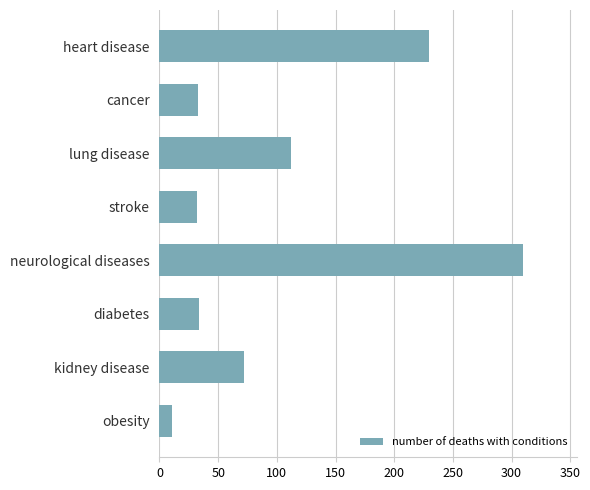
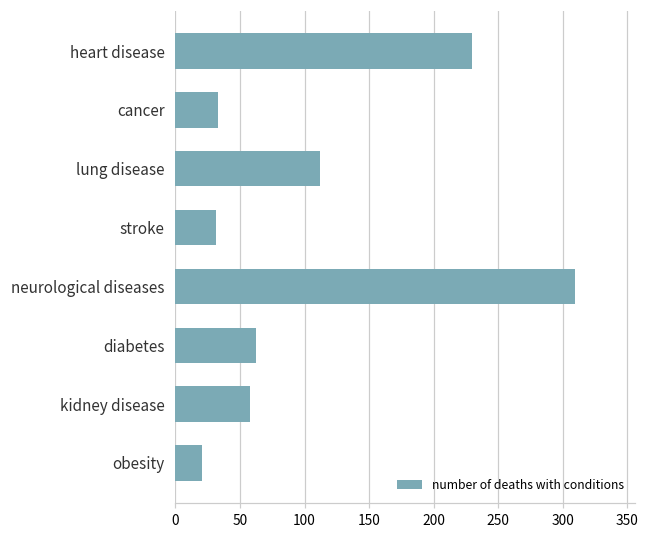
  {
    "heart disease": 230,
    "cancer": 33,
    "lung disease": 112,
    "stroke": 32,
    "neurological diseases": 309,
-   "diabetes": 33,
-   "kidney disease": 72,
-   "obesity": 11
+   "diabetes": 62,
+   "kidney disease": 58,
+   "obesity": 20
  }
